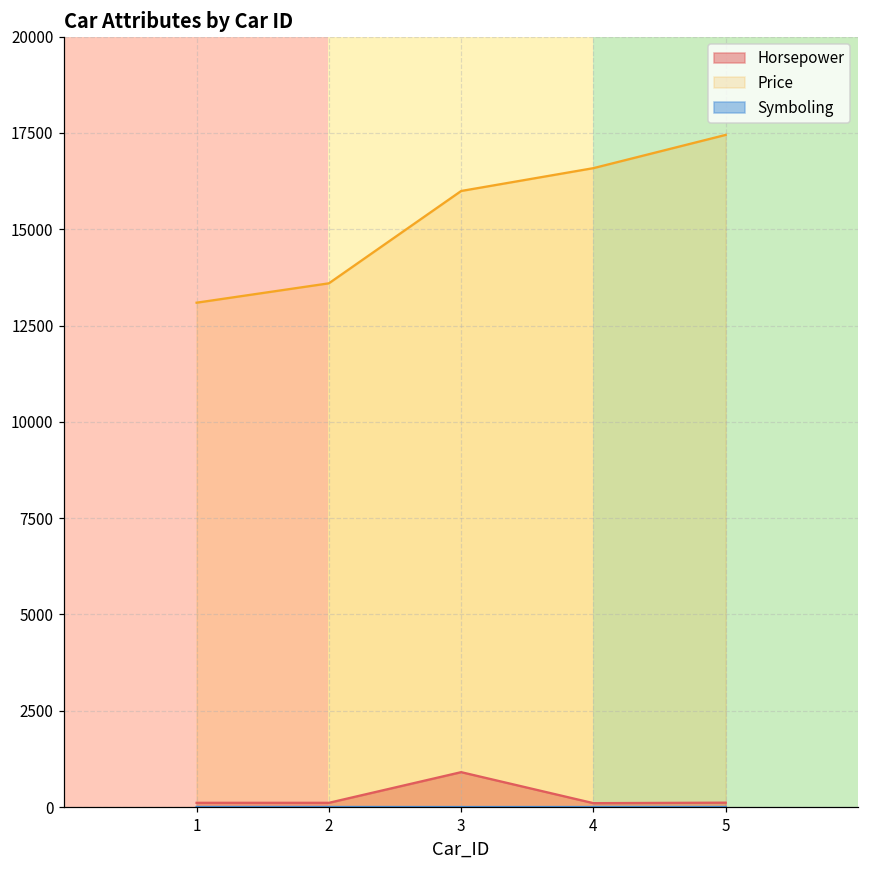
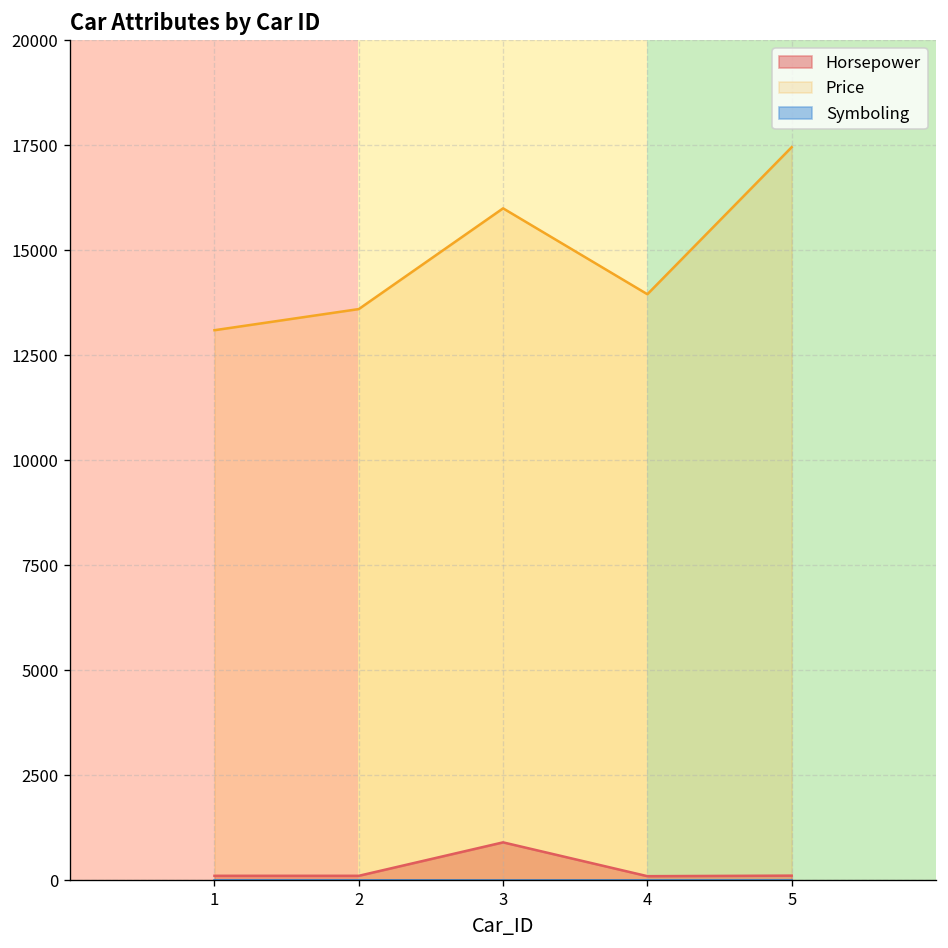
  {
    "Horsepower": {
      "1": 100,
      "2": 100,
      "3": 900,
      "4": 100,
      "5": 100
    },
    "Price": {
      "1": 13100,
      "2": 13600,
      "3": 16000,
-     "4": 16600,
+     "4": 14000,
      "5": 17500
    },
    "Symboling": {
      "1": 0,
      "2": 0,
      "3": 0,
      "4": 0,
      "5": 0
    }
  }
